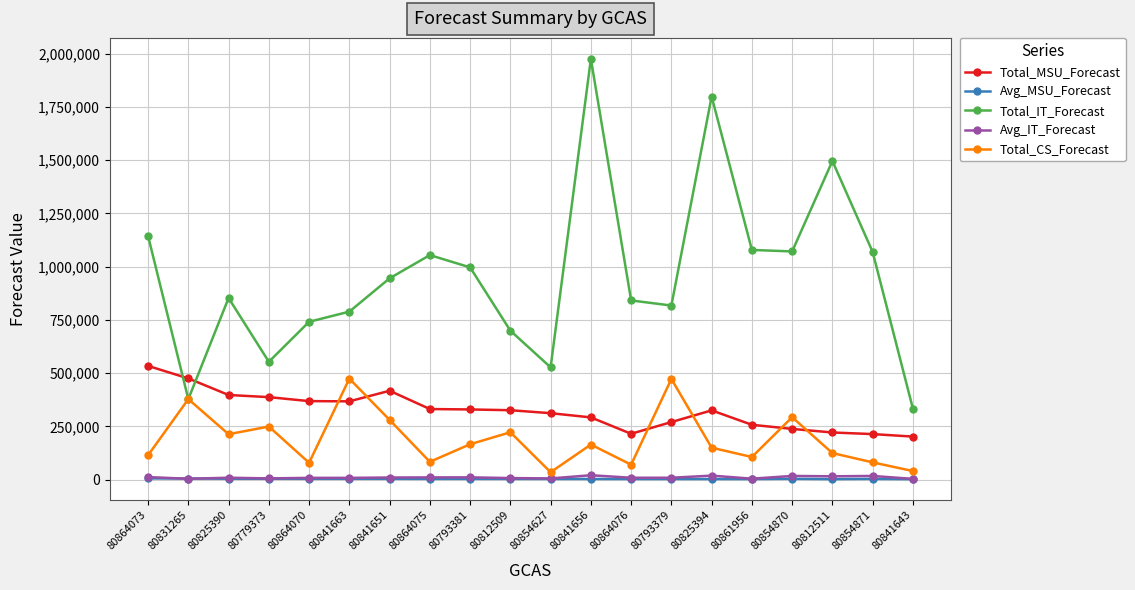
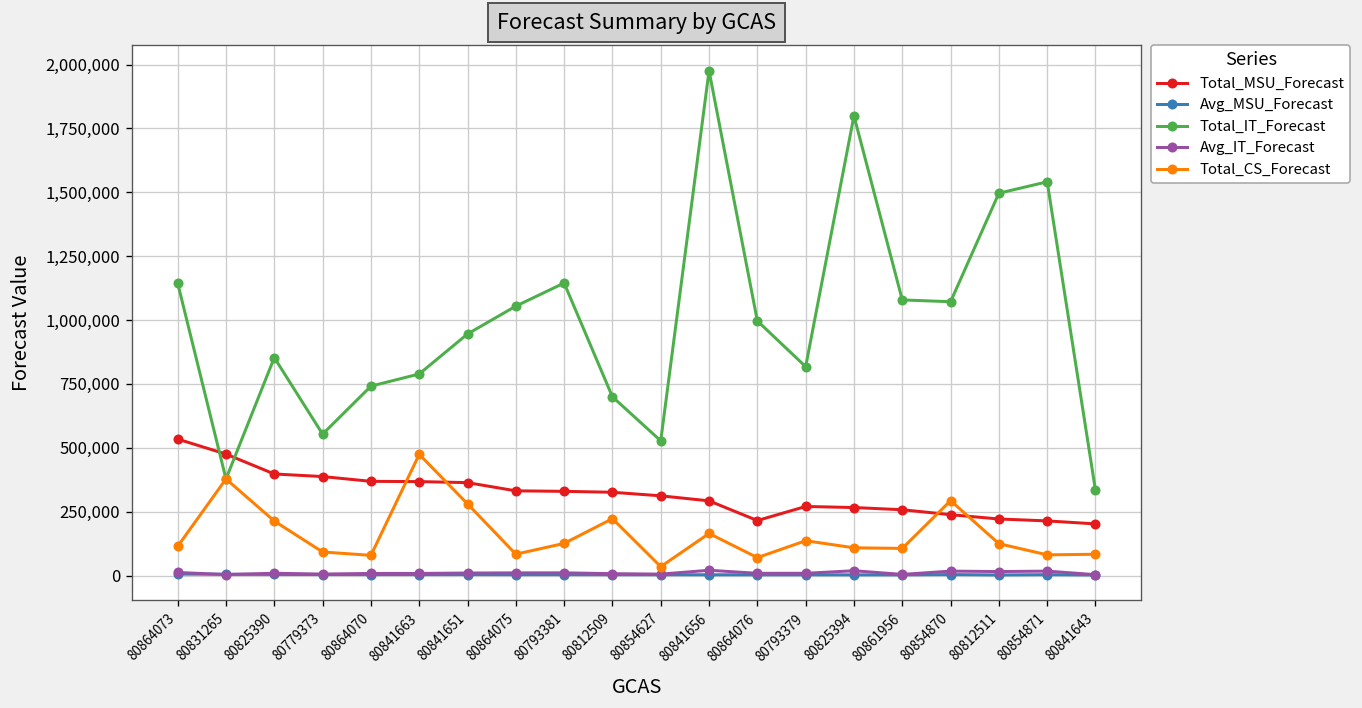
  {
    "Total_MSU_Forecast": {
      "80864073": "530,000",
      "80831265": "480,000",
      "80825390": "400,000",
      "80779373": "390,000",
      "80864070": "370,000",
      "80841663": "370,000",
-     "80841651": "420,000",
+     "80841651": "360,000",
      "80864075": "330,000",
      "80793381": "330,000",
      "80812509": "330,000",
      "80854627": "310,000",
      "80841656": "290,000",
      "80864076": "220,000",
      "80793379": "270,000",
-     "80825394": "330,000",
+     "80825394": "270,000",
      "80861956": "260,000",
      "80854870": "240,000",
      "80812511": "220,000",
      "80854871": "210,000",
      "80841643": "200,000"
    },
    "Avg_MSU_Forecast": {
      "80841656": "0",
      "80825394": "0",
      "80854870": "0",
      "80812511": "0",
      "80854871": "0"
    },
    "Total_IT_Forecast": {
      "80864073": "1,140,000",
      "80825390": "850,000",
      "80779373": "550,000",
      "80864070": "740,000",
      "80841663": "790,000",
      "80841651": "950,000",
      "80864075": "1,050,000",
-     "80793381": "1,000,000",
+     "80793381": "1,140,000",
      "80812509": "700,000",
      "80854627": "530,000",
      "80841656": "1,980,000",
-     "80864076": "840,000",
+     "80864076": "1,000,000",
      "80793379": "820,000",
      "80825394": "1,800,000",
      "80861956": "1,080,000",
      "80854870": "1,070,000",
      "80812511": "1,500,000",
-     "80854871": "1,070,000",
+     "80854871": "1,540,000",
      "80841643": "330,000"
    },
    "Avg_IT_Forecast": {
      "80841656": "20,000",
      "80825394": "20,000",
      "80854870": "20,000",
      "80812511": "20,000",
      "80854871": "20,000"
    },
    "Total_CS_Forecast": {
      "80864073": "110,000",
      "80825390": "210,000",
-     "80779373": "250,000",
+     "80779373": "90,000",
      "80864070": "80,000",
      "80841663": "470,000",
      "80841651": "280,000",
      "80864075": "80,000",
-     "80793381": "170,000",
+     "80793381": "130,000",
      "80812509": "220,000",
      "80854627": "30,000",
      "80841656": "160,000",
      "80864076": "70,000",
-     "80793379": "470,000",
-     "80825394": "150,000",
+     "80793379": "140,000",
+     "80825394": "110,000",
      "80861956": "110,000",
      "80854870": "290,000",
      "80812511": "120,000",
      "80854871": "80,000",
-     "80841643": "40,000"
+     "80841643": "80,000"
    }
  }
